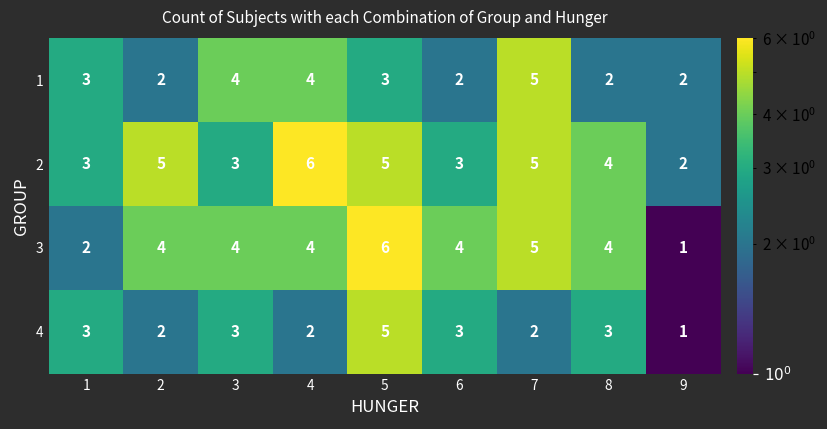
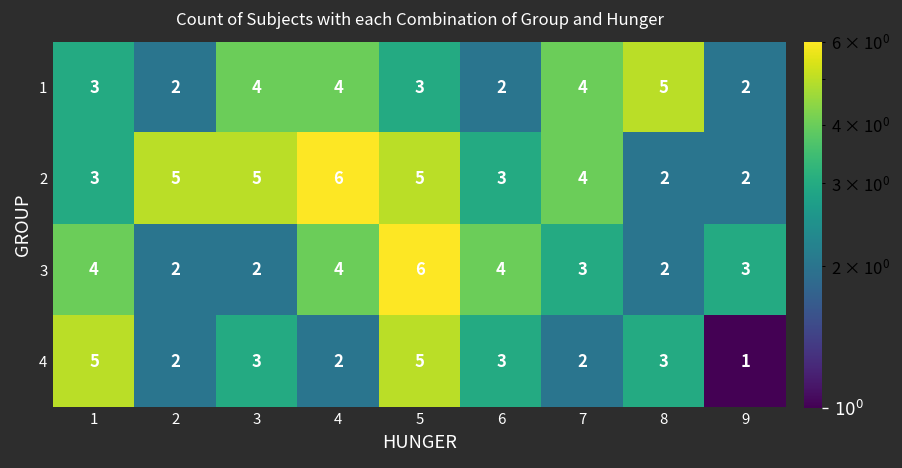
  {
    "1": {
      "1": 3,
      "2": 2,
      "3": 4,
      "4": 4,
      "5": 3,
      "6": 2,
-     "7": 5,
-     "8": 2,
+     "7": 4,
+     "8": 5,
      "9": 2
    },
    "2": {
      "1": 3,
      "2": 5,
-     "3": 3,
+     "3": 5,
      "4": 6,
      "5": 5,
      "6": 3,
-     "7": 5,
-     "8": 4,
+     "7": 4,
+     "8": 2,
      "9": 2
    },
    "3": {
-     "1": 2,
-     "2": 4,
-     "3": 4,
+     "1": 4,
+     "2": 2,
+     "3": 2,
      "4": 4,
      "5": 6,
      "6": 4,
-     "7": 5,
-     "8": 4,
-     "9": 1
+     "7": 3,
+     "8": 2,
+     "9": 3
    },
    "4": {
-     "1": 3,
+     "1": 5,
      "2": 2,
      "3": 3,
      "4": 2,
      "5": 5,
      "6": 3,
      "7": 2,
      "8": 3,
      "9": 1
    }
  }
